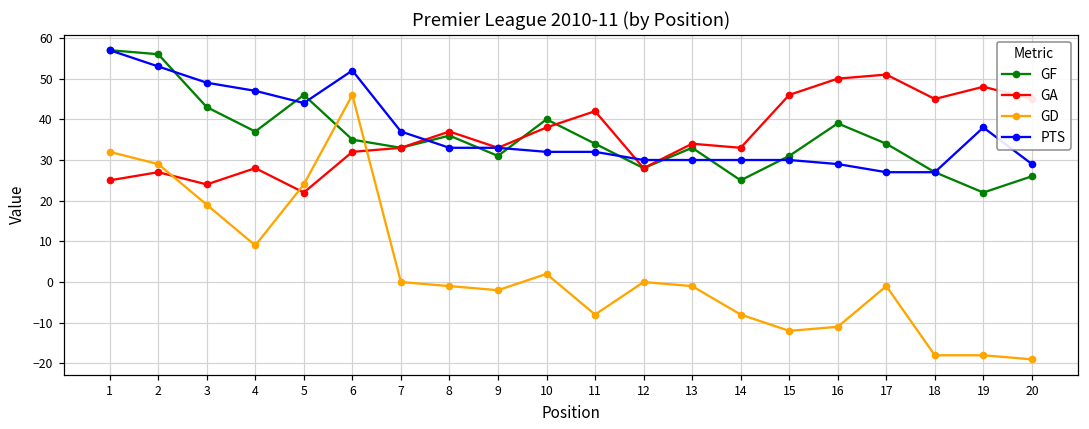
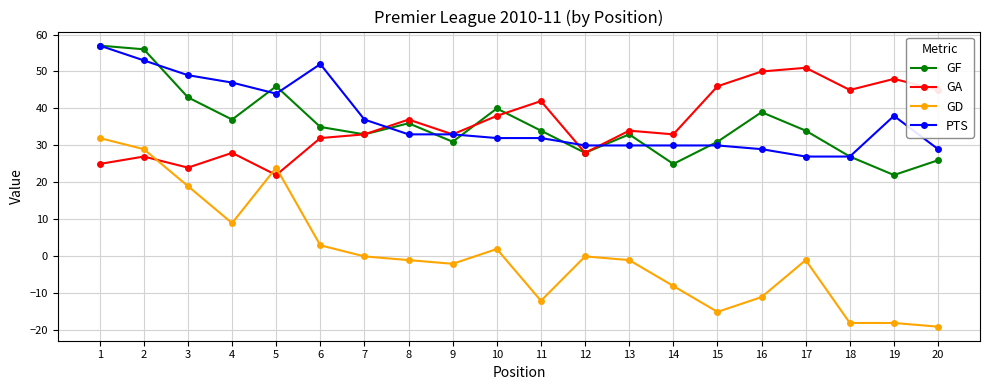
  {
    "GF": {
      "2": 56,
      "3": 43,
      "4": 37,
      "5": 46,
      "6": 35,
      "8": 36,
      "9": 31,
      "10": 40,
      "11": 34,
      "13": 33,
      "14": 25,
      "15": 31,
      "16": 39,
      "17": 34,
      "19": 22,
      "20": 26
    },
    "GA": {
      "1": 25,
      "2": 27,
      "3": 24,
      "4": 28,
      "5": 22,
      "6": 32,
      "8": 37,
      "10": 38,
      "11": 42,
      "13": 34,
      "14": 33,
      "15": 46,
      "16": 50,
      "17": 51,
      "18": 45,
      "19": 48
    },
    "GD": {
      "1": 32,
      "2": 29,
      "3": 19,
      "4": 9,
      "5": 24,
-     "6": 46,
+     "6": 3,
      "7": 0,
      "8": -1,
      "9": -2,
      "10": 2,
-     "11": -8,
+     "11": -12,
      "12": 0,
      "13": -1,
      "14": -8,
-     "15": -12,
+     "15": -15,
      "16": -11,
      "17": -1,
      "18": -18,
      "19": -18,
      "20": -19
    },
    "PTS": {
      "2": 53,
      "3": 49,
      "4": 47,
      "5": 44,
      "6": 52,
      "7": 37,
      "8": 33,
      "10": 32,
      "11": 32,
      "12": 30,
      "13": 30,
      "14": 30,
      "15": 30,
      "16": 29,
      "17": 27,
      "19": 38,
      "20": 29
    }
  }
